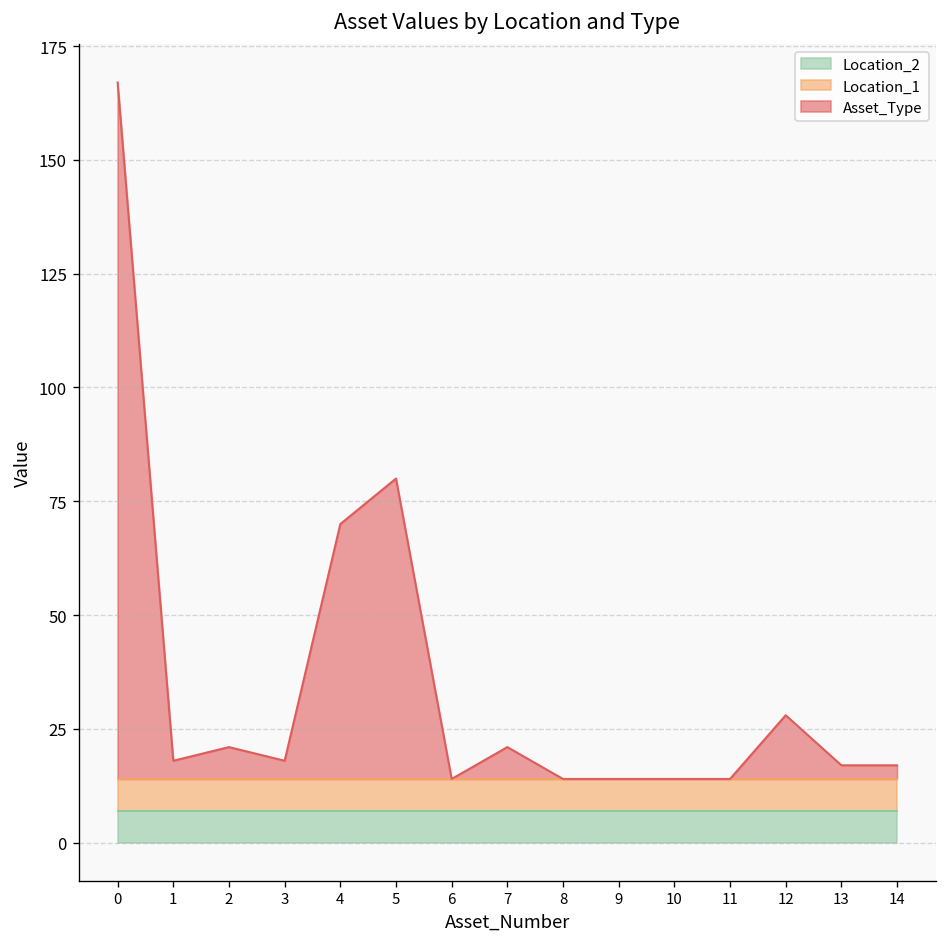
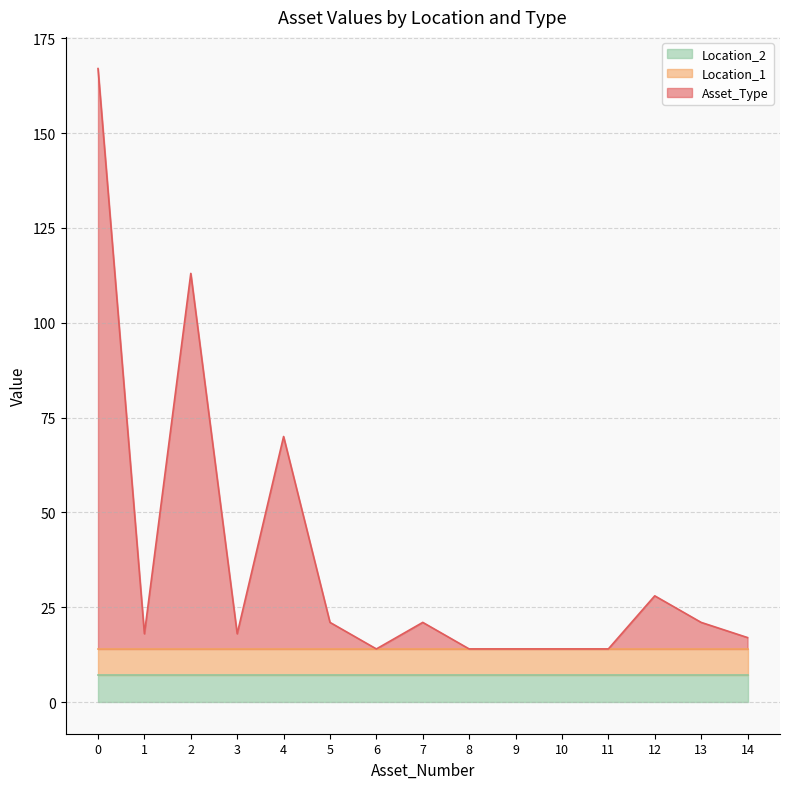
  {
    "Location_2": {
      "0": 7,
      "1": 7,
      "2": 7,
      "3": 7,
      "4": 7,
      "5": 7,
      "6": 7,
      "7": 7,
      "8": 7,
      "9": 7,
      "10": 7,
      "11": 7,
      "12": 7,
      "13": 7,
      "14": 7
    },
    "Location_1": {
      "0": 14,
      "1": 14,
      "2": 14,
      "3": 14,
      "4": 14,
      "5": 14,
      "7": 14,
      "12": 14,
      "13": 14,
      "14": 14
    },
    "Asset_Type": {
      "0": 167,
      "1": 18,
-     "2": 21,
+     "2": 113,
      "3": 18,
      "4": 70,
-     "5": 80,
+     "5": 21,
      "7": 21,
      "12": 28,
-     "13": 17,
+     "13": 21,
      "14": 17
    }
  }
